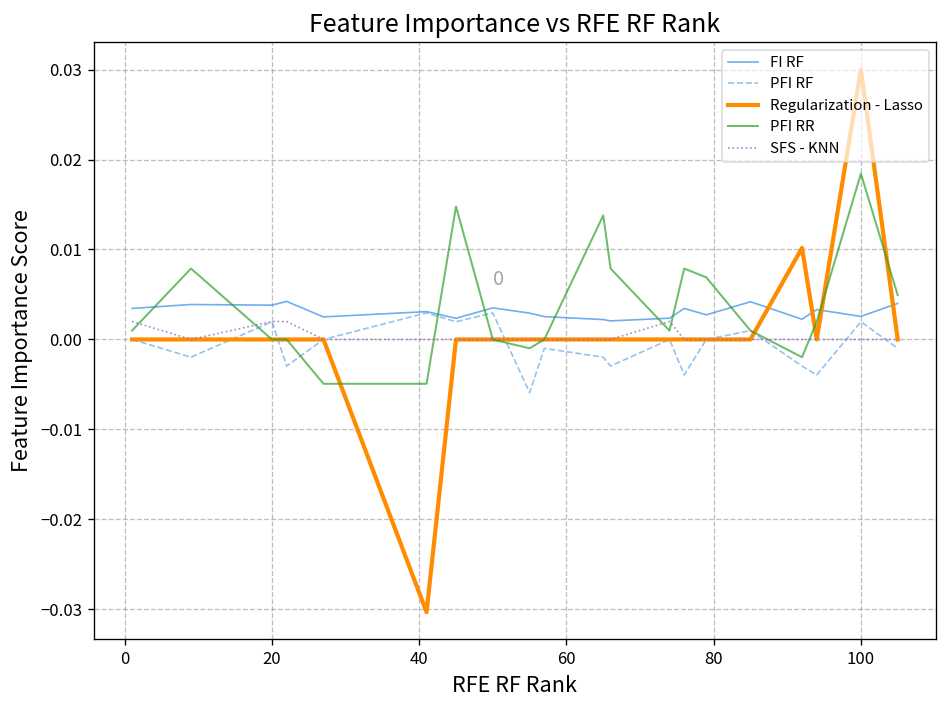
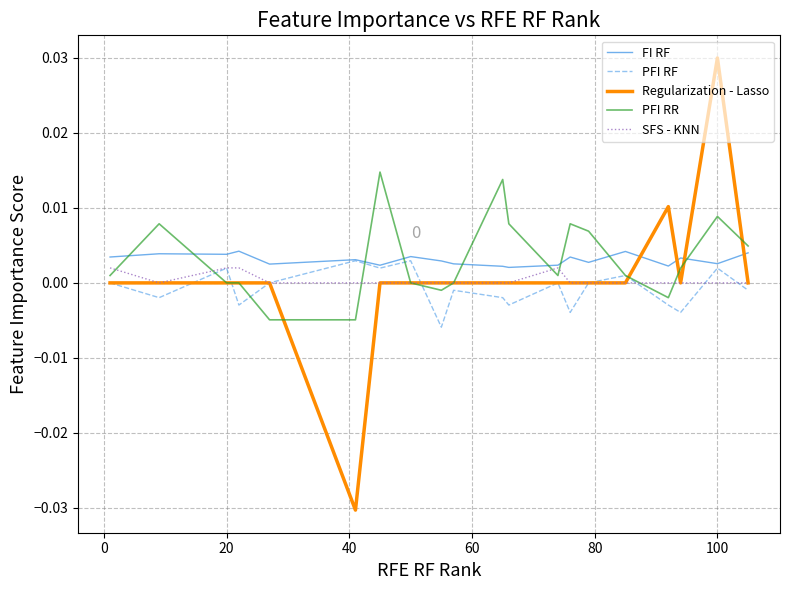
  {
    "PFI RR": {
-     "100": 0.018
+     "100": 0.009
    },
    "SFS - KNN": {
      "100": 0.000
    }
  }
